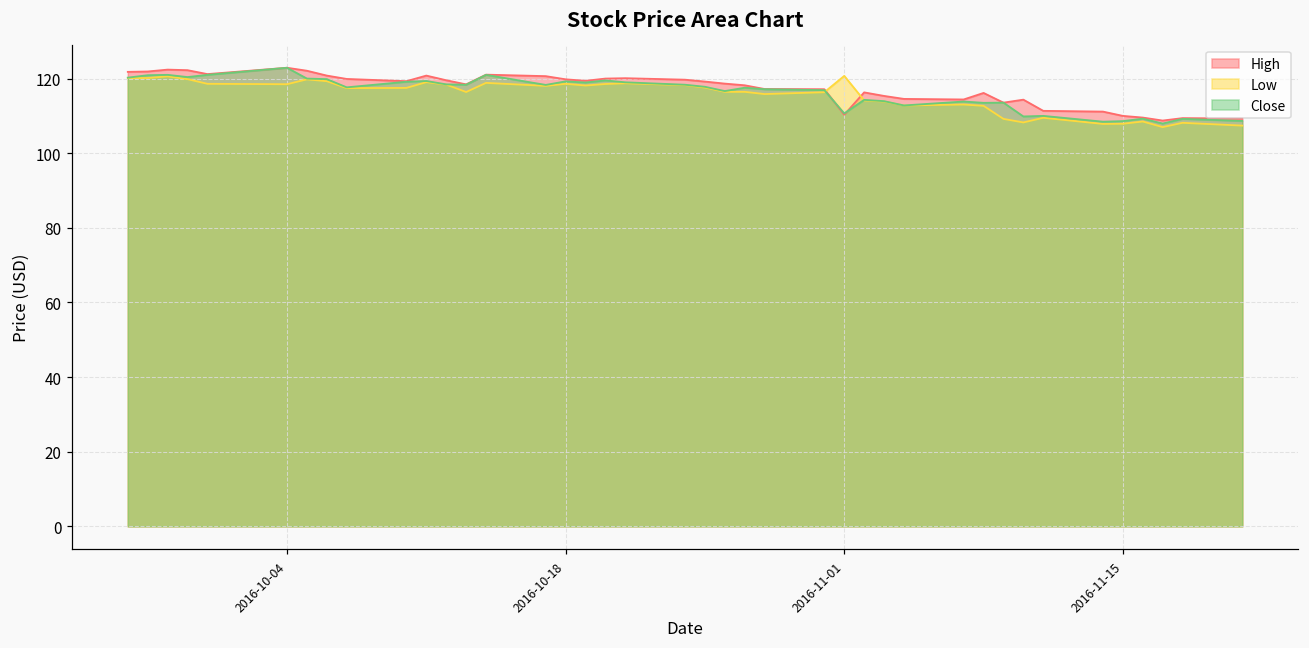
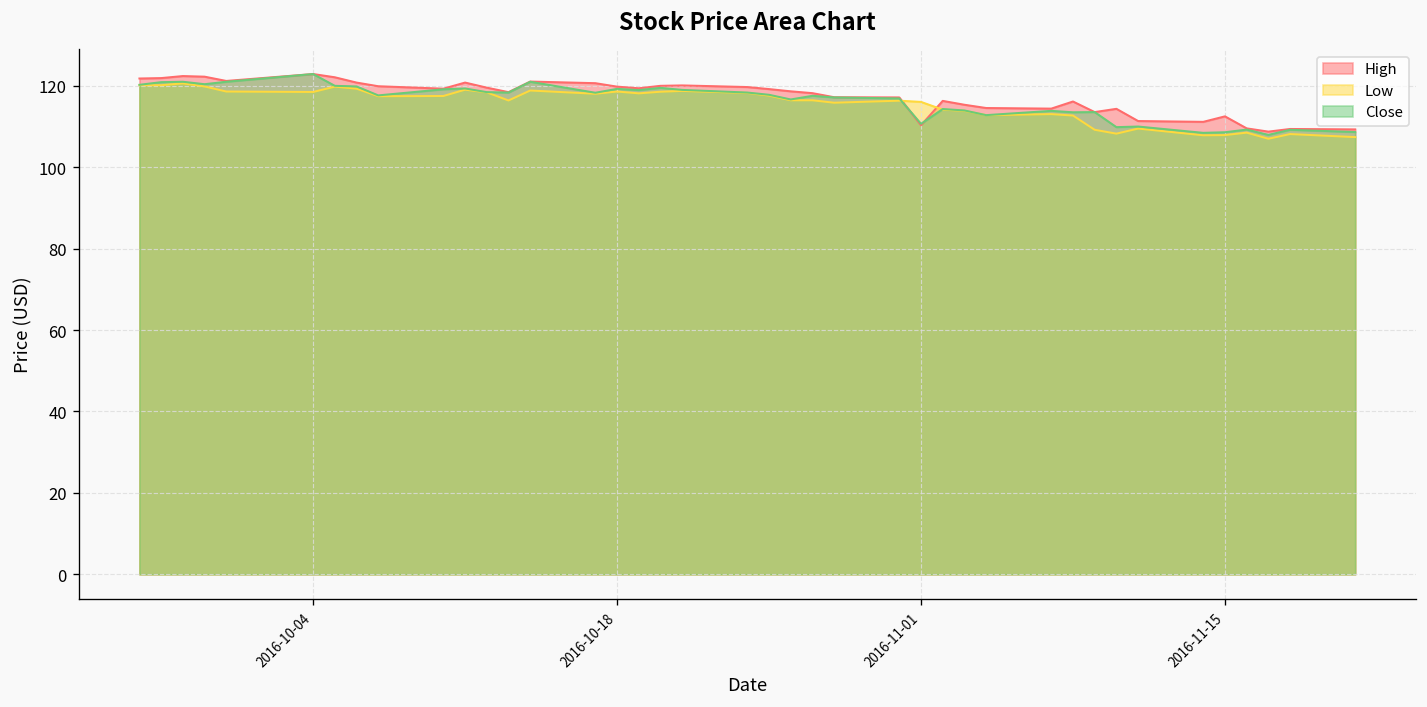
  {
    "High": {
-     "2016-11-15": 110
+     "2016-11-15": 113
    },
    "Low": {
      "2016-10-04": 118,
-     "2016-11-01": 121
+     "2016-11-01": 116
    }
  }
